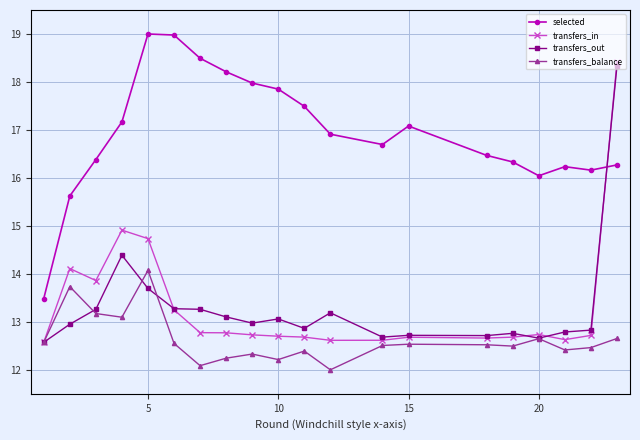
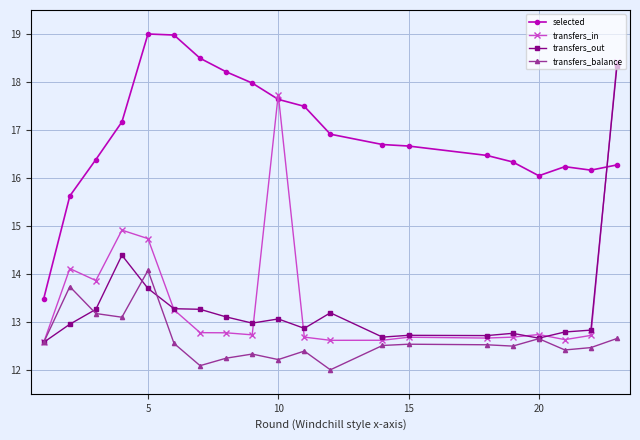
  {
    "selected": {
      "5": 19.0,
-     "10": 17.9,
-     "15": 17.1,
+     "10": 17.6,
+     "15": 16.7,
      "20": 16.0
    },
    "transfers_in": {
      "5": 14.7,
-     "10": 12.7,
+     "10": 17.7,
      "20": 12.7
    }
  }
